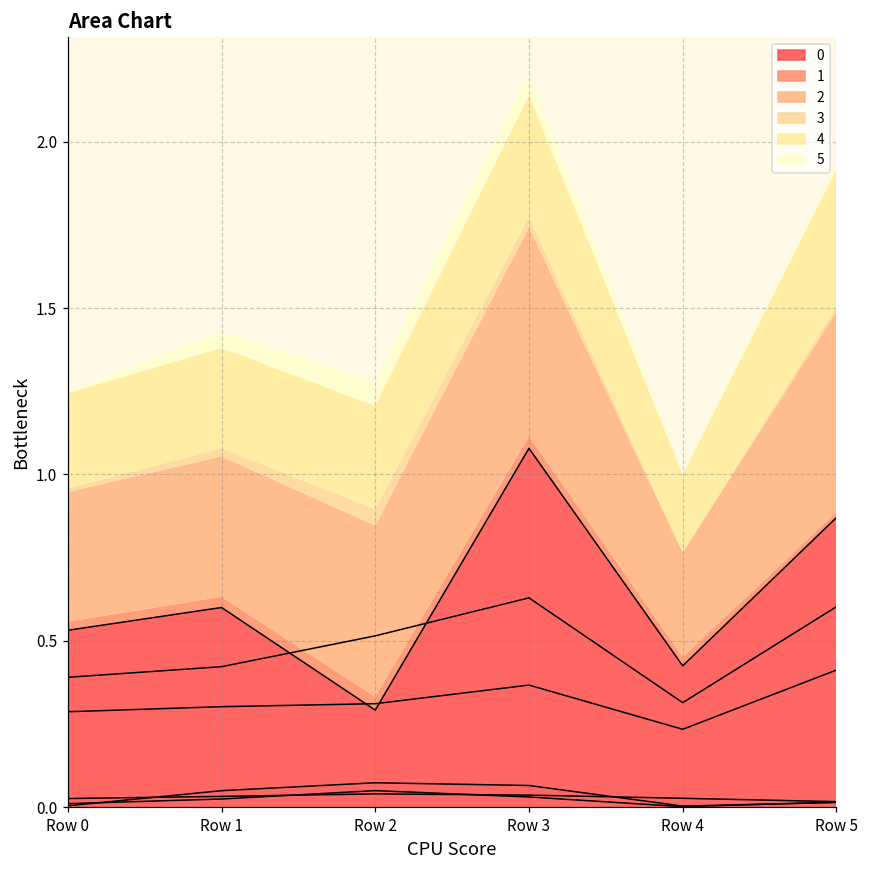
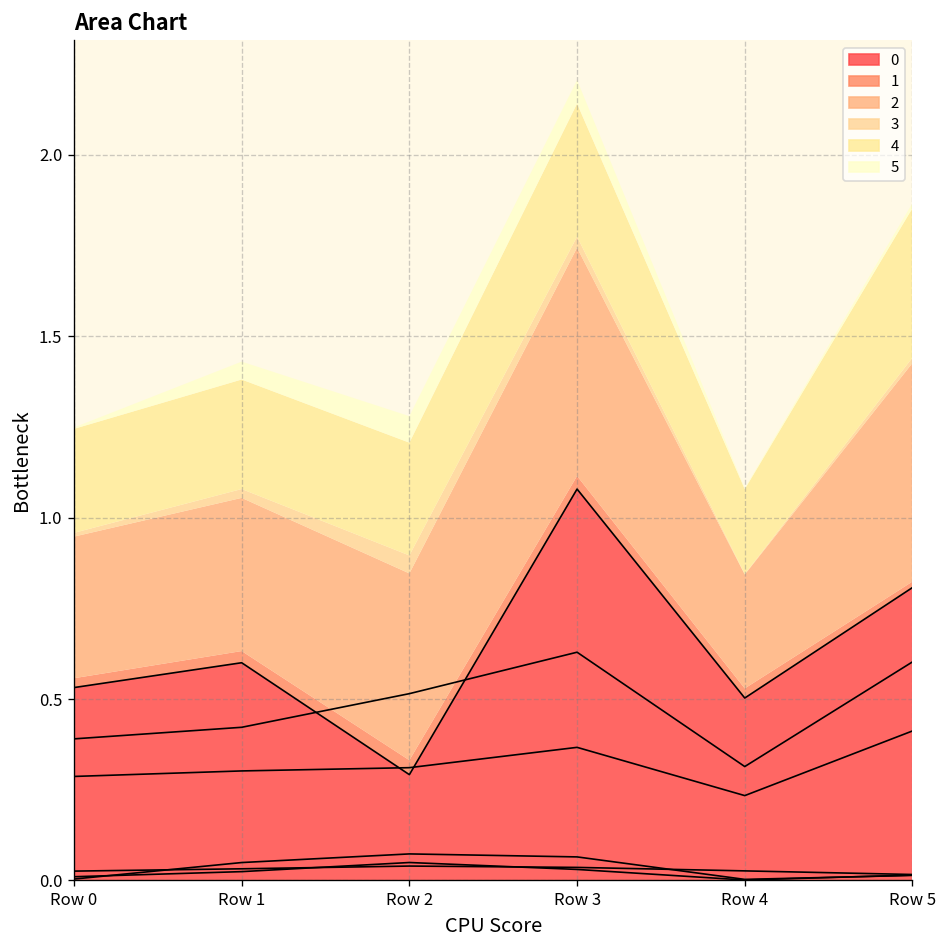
  {
    "0": {
      "Row 0": 0.53,
      "Row 1": 0.60,
      "Row 2": 0.29,
      "Row 3": 1.08,
-     "Row 4": 0.42,
-     "Row 5": 0.87
+     "Row 4": 0.50,
+     "Row 5": 0.81
    }
  }
